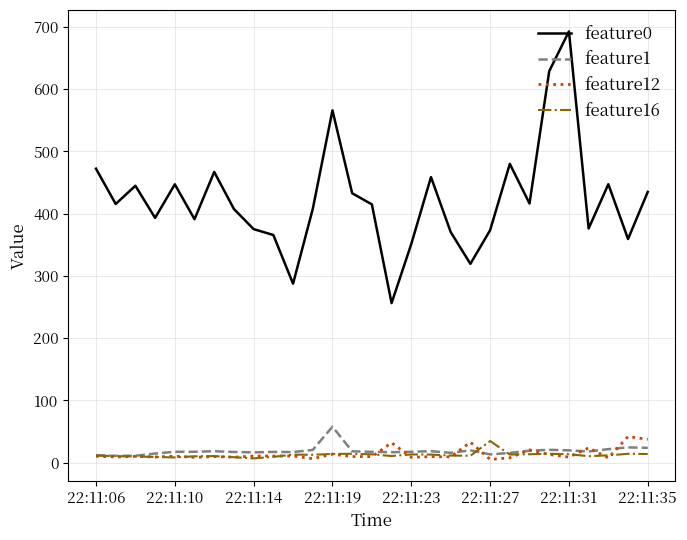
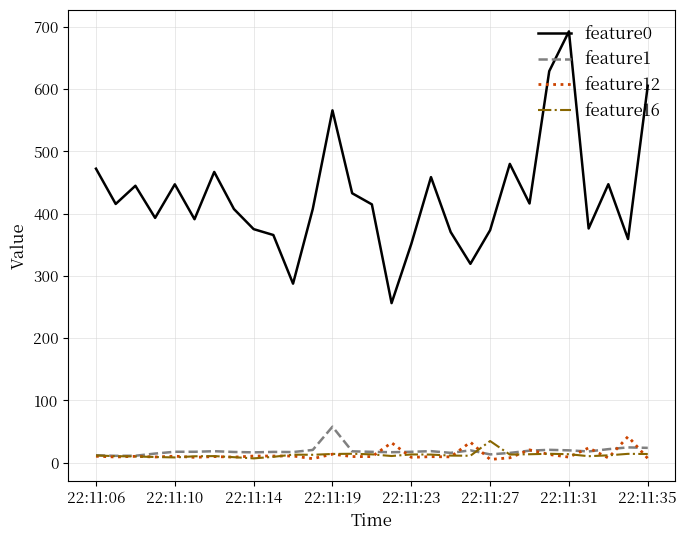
  {
    "feature0": {
      "22:11:06": 470,
      "22:11:10": 450,
      "22:11:14": 380,
      "22:11:19": 570,
      "22:11:23": 350,
      "22:11:27": 370,
      "22:11:31": 690,
-     "22:11:35": 430
+     "22:11:35": 610
    },
    "feature1": {
      "22:11:10": 20,
      "22:11:14": 20,
      "22:11:19": 60,
      "22:11:23": 20,
      "22:11:27": 10,
      "22:11:31": 20,
      "22:11:35": 20
    },
    "feature12": {
      "22:11:23": 10,
      "22:11:27": 10,
      "22:11:31": 10,
-     "22:11:35": 40
+     "22:11:35": 10
    },
    "feature16": {
      "22:11:23": 10,
      "22:11:27": 30,
      "22:11:31": 10,
      "22:11:35": 10
    }
  }
